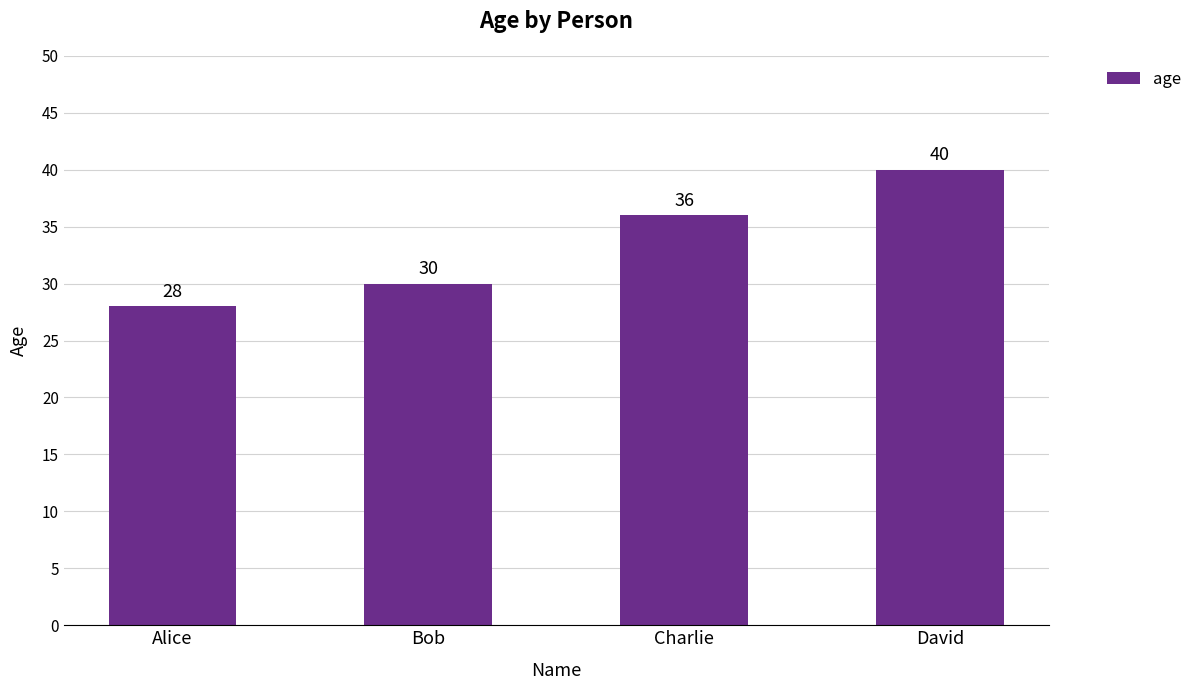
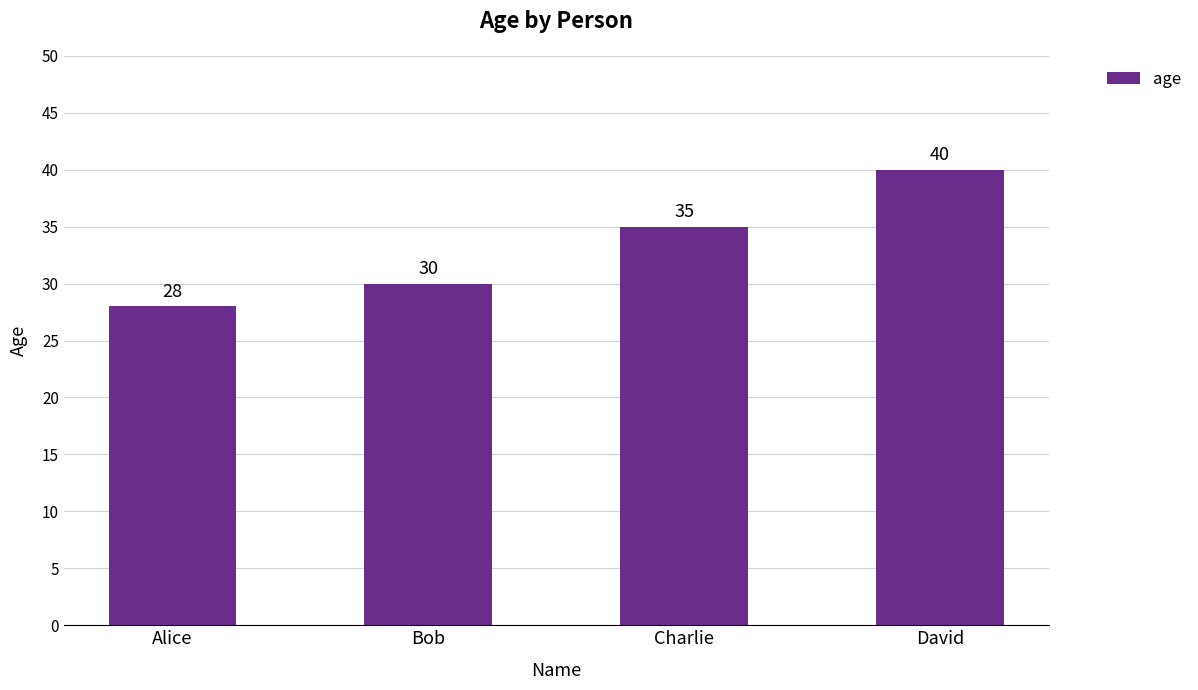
  {
    "Alice": 28,
    "Bob": 30,
-   "Charlie": 36,
+   "Charlie": 35,
    "David": 40
  }
